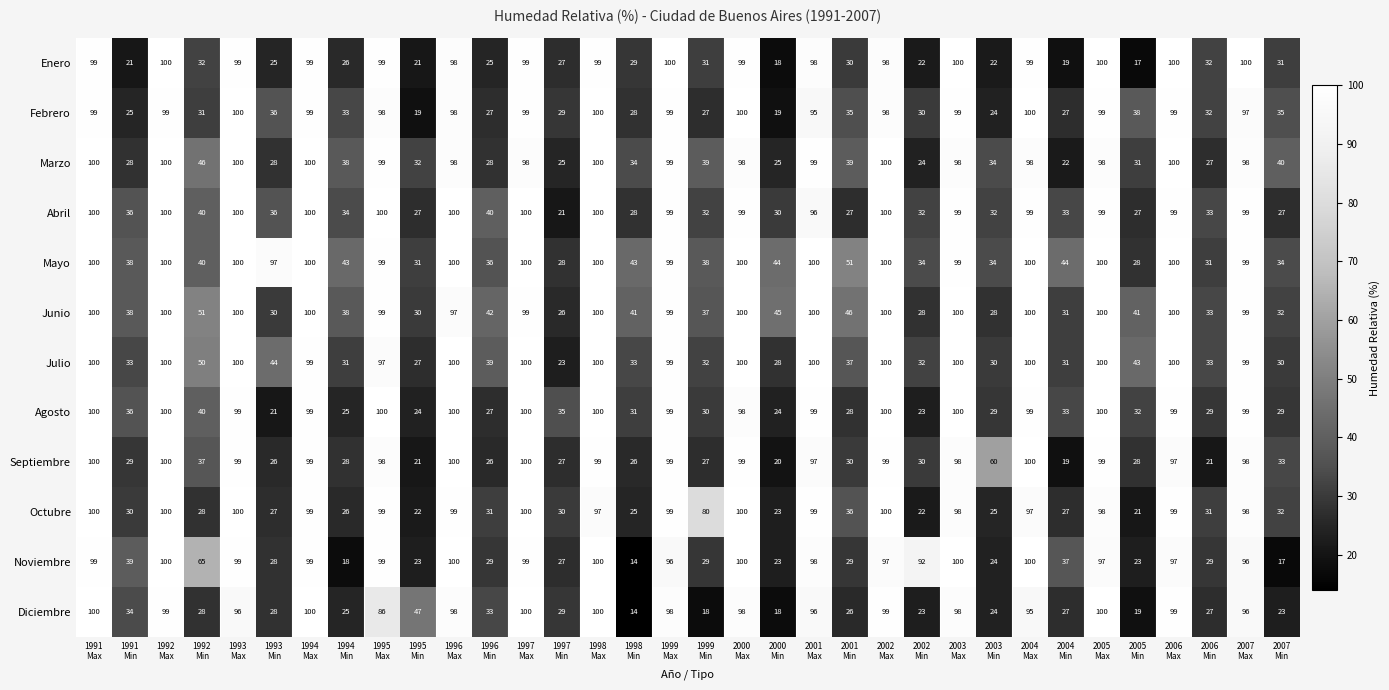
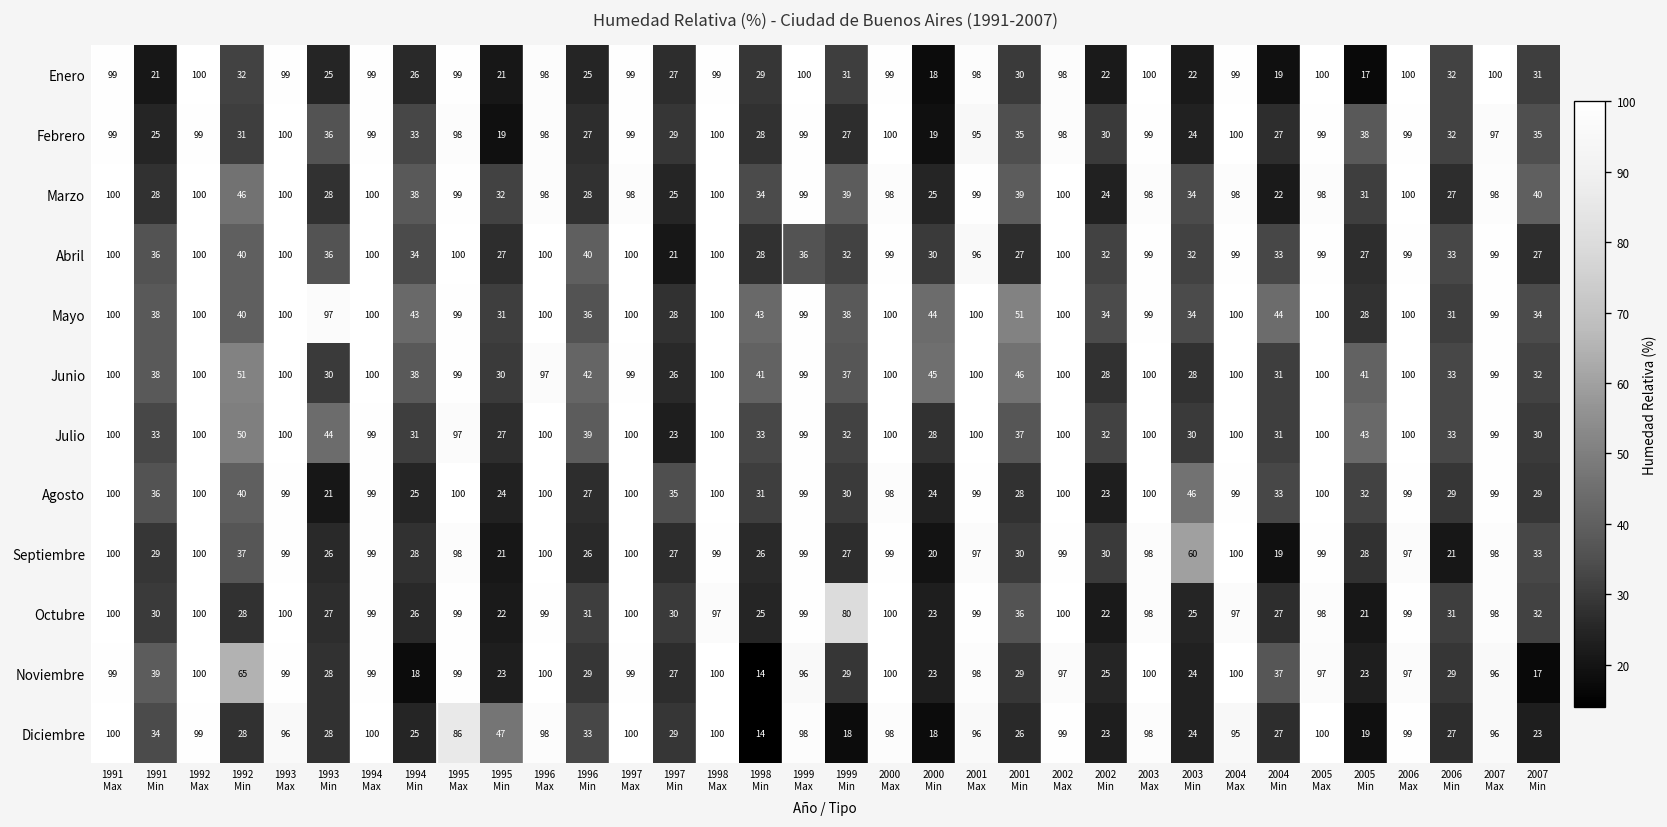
  {
    "Abril": {
      "1991 Max": 100,
      "1991 Min": 36,
      "1992 Max": 100,
      "1992 Min": 40,
      "1993 Max": 100,
      "1993 Min": 36,
      "1994 Max": 100,
      "1994 Min": 34,
      "1995 Max": 100,
      "1995 Min": 27,
      "1996 Max": 100,
      "1996 Min": 40,
      "1997 Max": 100,
      "1997 Min": 21,
      "1998 Max": 100,
      "1998 Min": 28,
-     "1999 Max": 99,
+     "1999 Max": 36,
      "1999 Min": 32,
      "2000 Max": 99,
      "2000 Min": 30,
      "2001 Max": 96,
      "2001 Min": 27,
      "2002 Max": 100,
      "2002 Min": 32,
      "2003 Max": 99,
      "2003 Min": 32,
      "2004 Max": 99,
      "2004 Min": 33,
      "2005 Max": 99,
      "2005 Min": 27,
      "2006 Max": 99,
      "2006 Min": 33,
      "2007 Max": 99,
      "2007 Min": 27
    },
    "Agosto": {
      "1991 Max": 100,
      "1991 Min": 36,
      "1992 Max": 100,
      "1992 Min": 40,
      "1993 Max": 99,
      "1993 Min": 21,
      "1994 Max": 99,
      "1994 Min": 25,
      "1995 Max": 100,
      "1995 Min": 24,
      "1996 Max": 100,
      "1996 Min": 27,
      "1997 Max": 100,
      "1997 Min": 35,
      "1998 Max": 100,
      "1998 Min": 31,
      "1999 Max": 99,
      "1999 Min": 30,
      "2000 Max": 98,
      "2000 Min": 24,
      "2001 Max": 99,
      "2001 Min": 28,
      "2002 Max": 100,
      "2002 Min": 23,
      "2003 Max": 100,
-     "2003 Min": 29,
+     "2003 Min": 46,
      "2004 Max": 99,
      "2004 Min": 33,
      "2005 Max": 100,
      "2005 Min": 32,
      "2006 Max": 99,
      "2006 Min": 29,
      "2007 Max": 99,
      "2007 Min": 29
    },
    "Noviembre": {
      "1991 Max": 99,
      "1991 Min": 39,
      "1992 Max": 100,
      "1992 Min": 65,
      "1993 Max": 99,
      "1993 Min": 28,
      "1994 Max": 99,
      "1994 Min": 18,
      "1995 Max": 99,
      "1995 Min": 23,
      "1996 Max": 100,
      "1996 Min": 29,
      "1997 Max": 99,
      "1997 Min": 27,
      "1998 Max": 100,
      "1998 Min": 14,
      "1999 Max": 96,
      "1999 Min": 29,
      "2000 Max": 100,
      "2000 Min": 23,
      "2001 Max": 98,
      "2001 Min": 29,
      "2002 Max": 97,
-     "2002 Min": 92,
+     "2002 Min": 25,
      "2003 Max": 100,
      "2003 Min": 24,
      "2004 Max": 100,
      "2004 Min": 37,
      "2005 Max": 97,
      "2005 Min": 23,
      "2006 Max": 97,
      "2006 Min": 29,
      "2007 Max": 96,
      "2007 Min": 17
    }
  }
